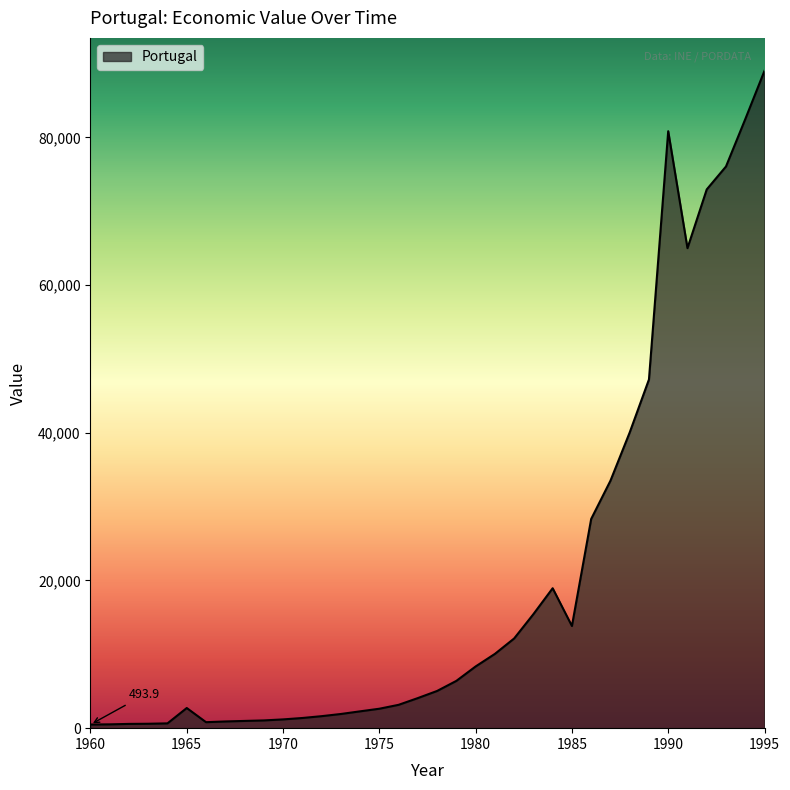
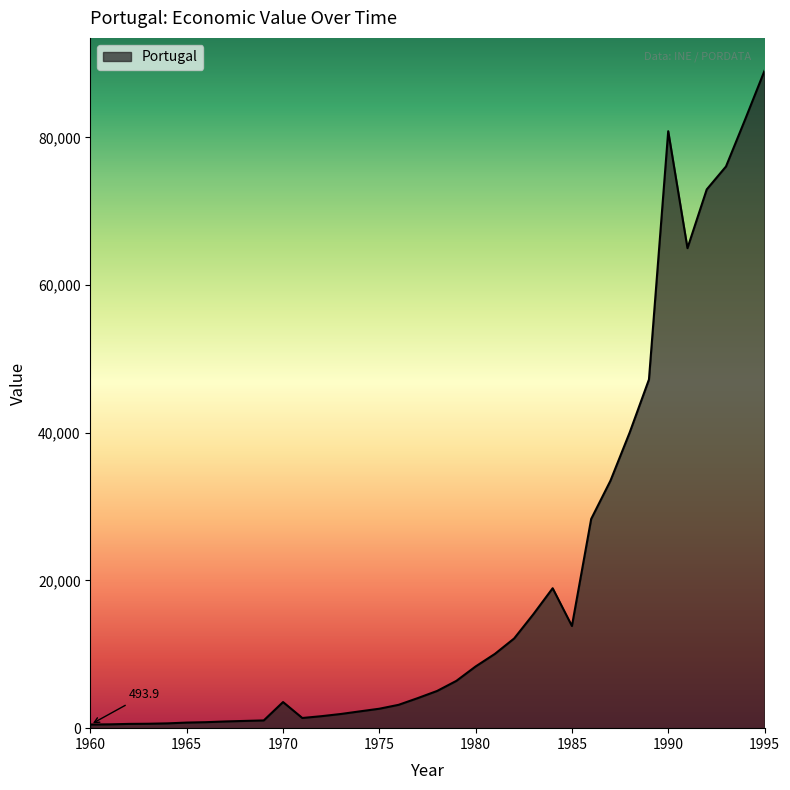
  {
    "1960": "0",
-   "1965": "3,000",
-   "1970": "1,000",
+   "1965": "1,000",
+   "1970": "4,000",
    "1975": "3,000",
    "1980": "8,000",
    "1985": "14,000",
    "1990": "81,000",
    "1995": "89,000"
  }
